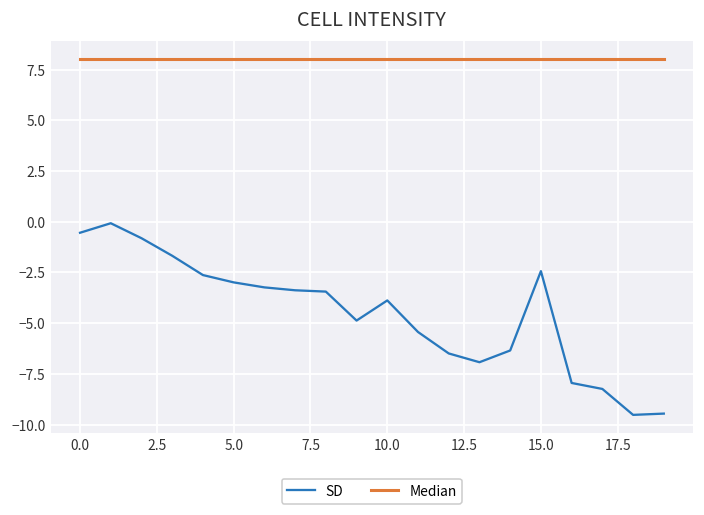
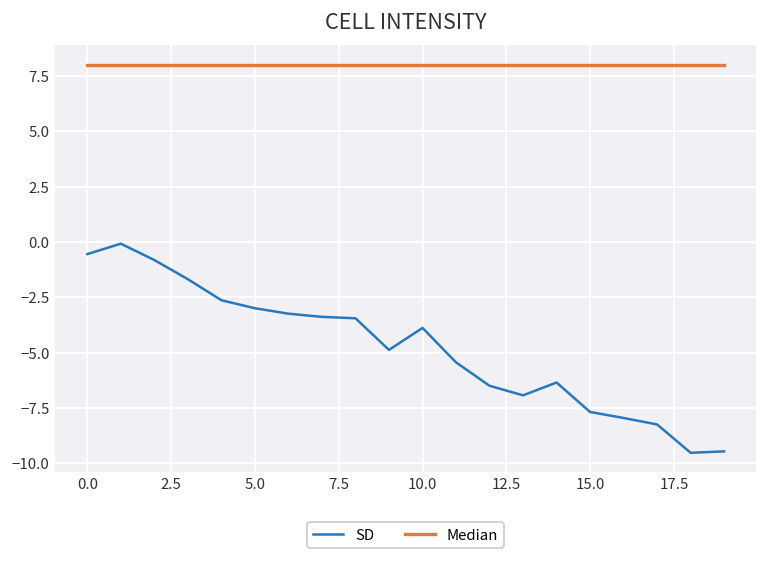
  {
    "SD": {
      "0.0": -0.5,
      "5.0": -3.0,
      "10.0": -3.9,
-     "15.0": -2.4
+     "15.0": -7.7
    },
    "Median": {
      "0.0": 8.0,
      "5.0": 8.0,
      "10.0": 8.0,
      "15.0": 8.0
    }
  }
